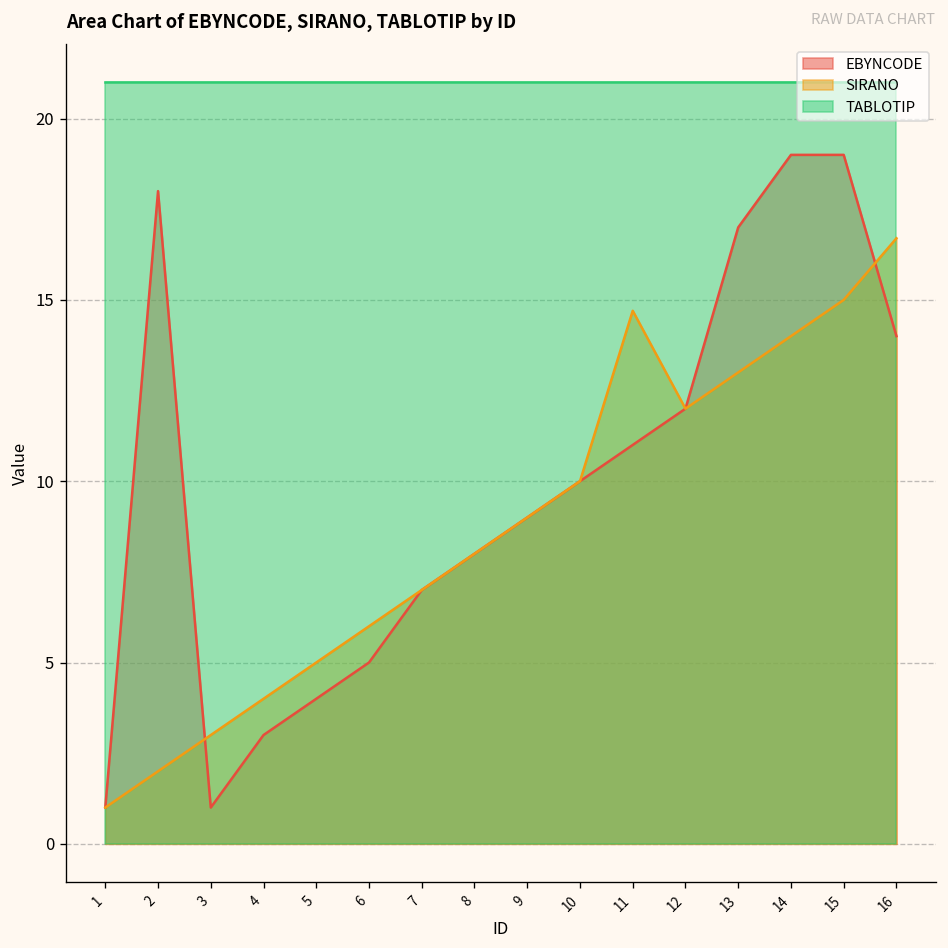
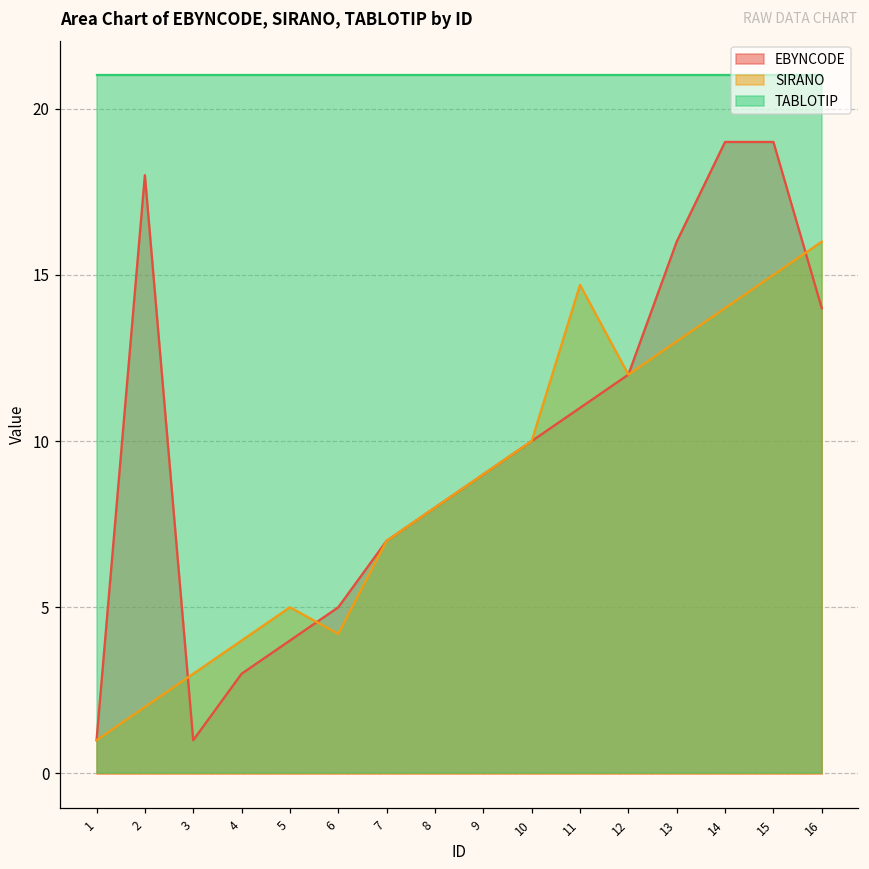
  {
    "EBYNCODE": {
      "2": 18,
      "3": 1,
      "4": 3,
      "5": 4,
      "6": 5,
      "11": 11,
-     "13": 17,
+     "13": 16,
      "14": 19,
      "15": 19,
      "16": 14
    },
    "SIRANO": {
      "2": 2.0,
      "3": 3.0,
      "4": 4.0,
      "5": 5.0,
-     "6": 6.0,
+     "6": 4.2,
      "11": 14.7,
      "13": 13.0,
      "14": 14.0,
      "15": 15.0,
-     "16": 16.7
+     "16": 16.0
    },
    "TABLOTIP": {
      "1": 21.0,
      "2": 21.0,
      "3": 21.0,
      "4": 21.0,
      "5": 21.0,
      "6": 21.0,
      "7": 21.0,
      "8": 21.0,
      "9": 21.0,
      "10": 21.0,
      "11": 21.0,
      "12": 21.0,
      "13": 21.0,
      "14": 21.0
    }
  }
